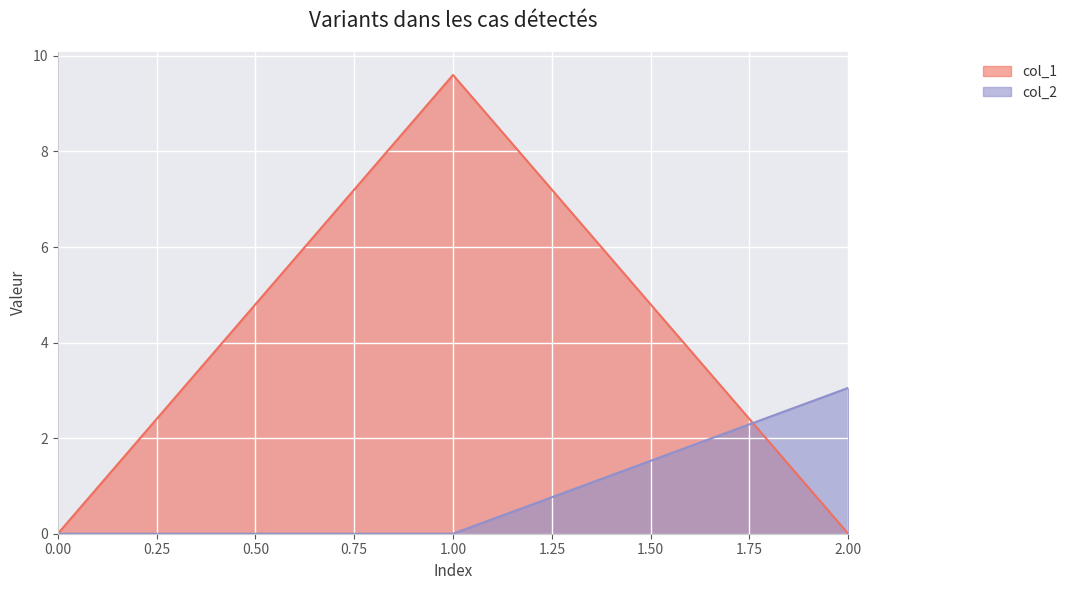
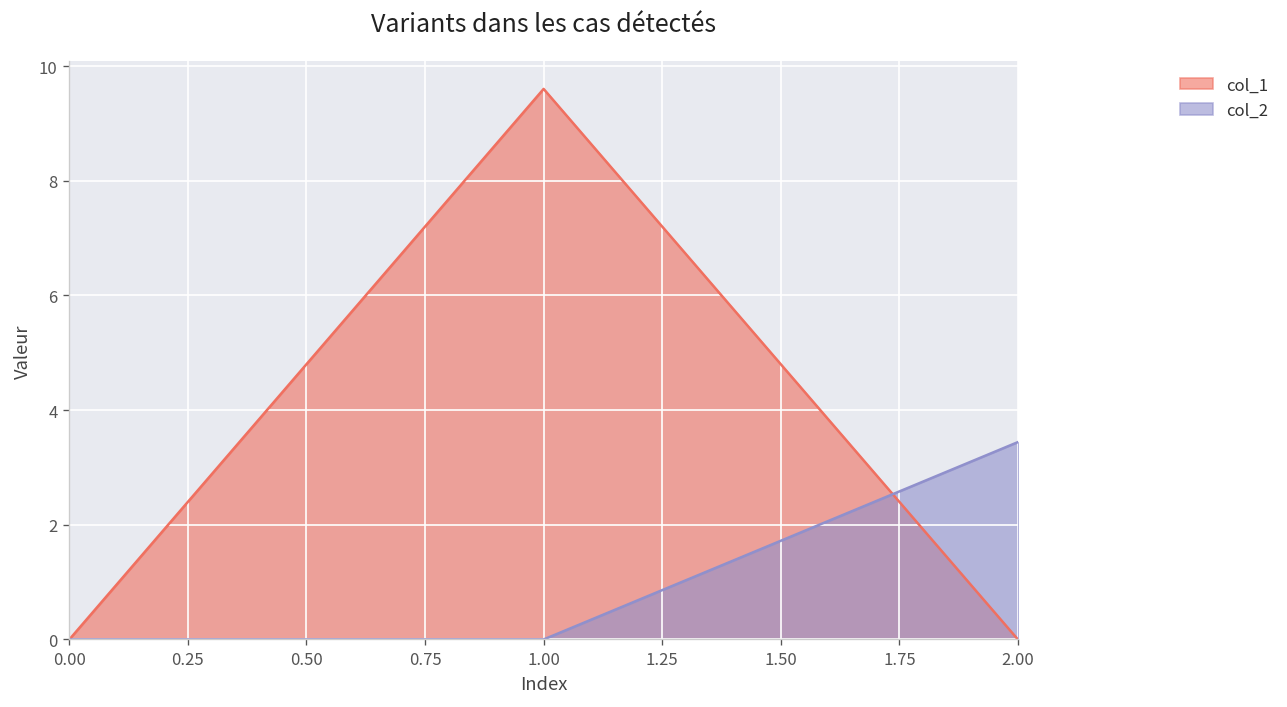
  {
    "col_1": {
      "1.00": 9.6,
      "2.00": 0.0
    },
    "col_2": {
      "1.00": 0.0,
-     "2.00": 3.1
+     "2.00": 3.4
    }
  }
